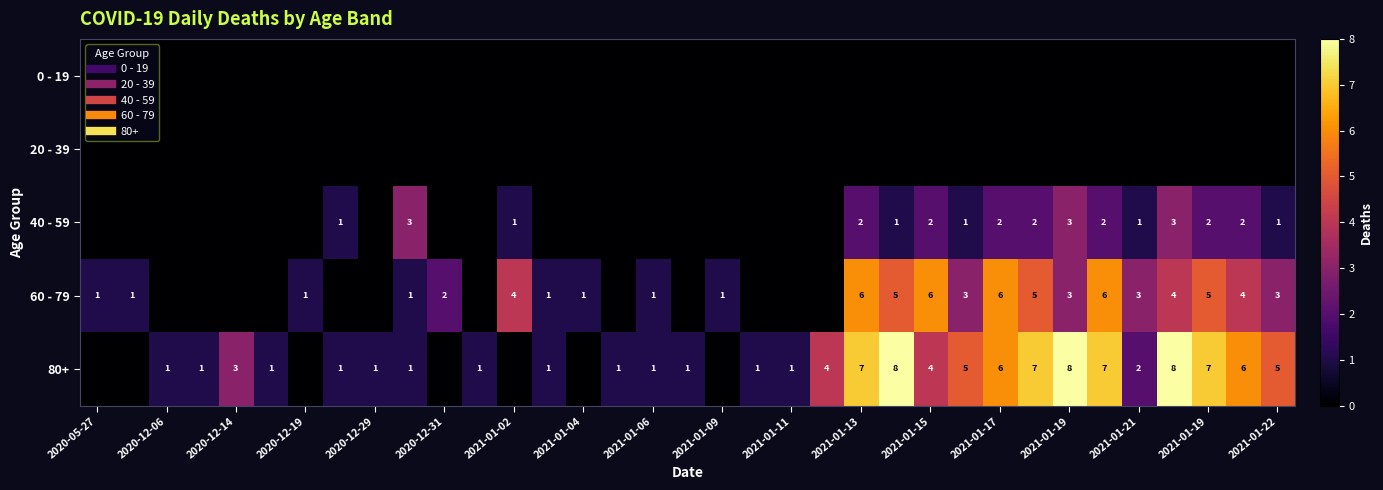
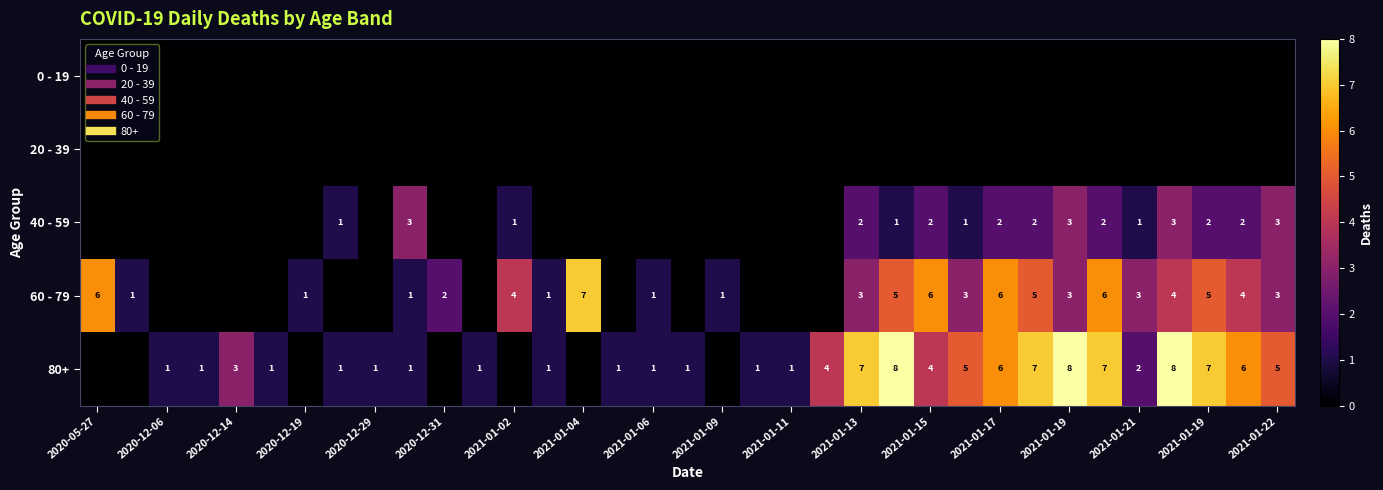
  {
    "40 - 59": {
      "2021-01-02": 1,
      "2021-01-13": 2,
      "2021-01-15": 2,
      "2021-01-17": 2,
      "2021-01-21": 1,
-     "2021-01-22": 1
+     "2021-01-22": 3
    },
    "60 - 79": {
-     "2020-05-27": 1,
+     "2020-05-27": 6,
      "2020-12-19": 1,
      "2020-12-31": 2,
      "2021-01-02": 4,
-     "2021-01-04": 1,
+     "2021-01-04": 7,
      "2021-01-06": 1,
      "2021-01-09": 1,
-     "2021-01-13": 6,
+     "2021-01-13": 3,
      "2021-01-15": 6,
      "2021-01-17": 6,
      "2021-01-21": 3,
      "2021-01-22": 3
    },
    "80+": {
      "2020-12-06": 1,
      "2020-12-14": 3,
      "2020-12-29": 1,
      "2021-01-06": 1,
      "2021-01-11": 1,
      "2021-01-13": 7,
      "2021-01-15": 4,
      "2021-01-17": 6,
      "2021-01-21": 2,
      "2021-01-22": 5
    }
  }
